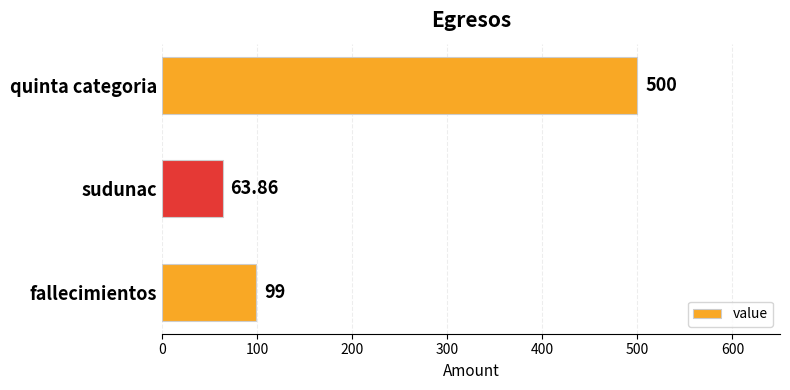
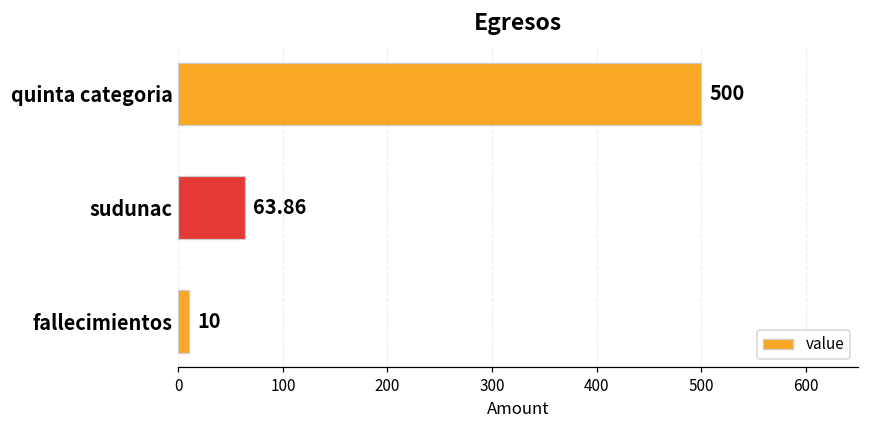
  {
    "quinta categoria": 500,
    "sudunac": 63.86,
-   "fallecimientos": 99
+   "fallecimientos": 10
  }
